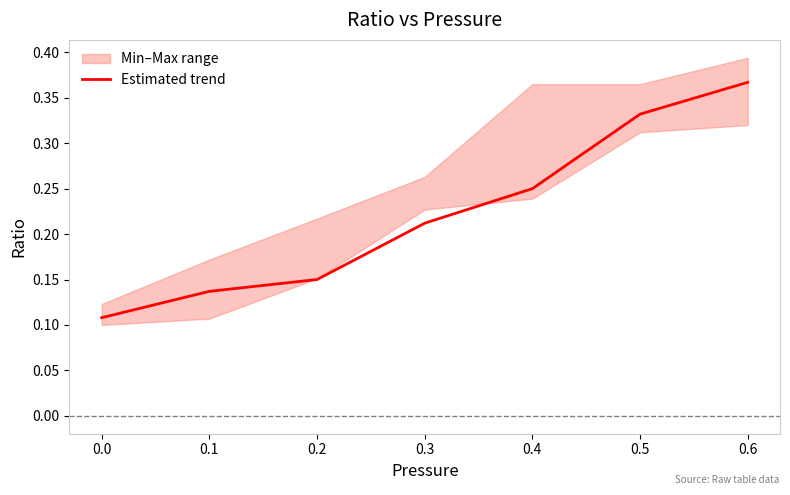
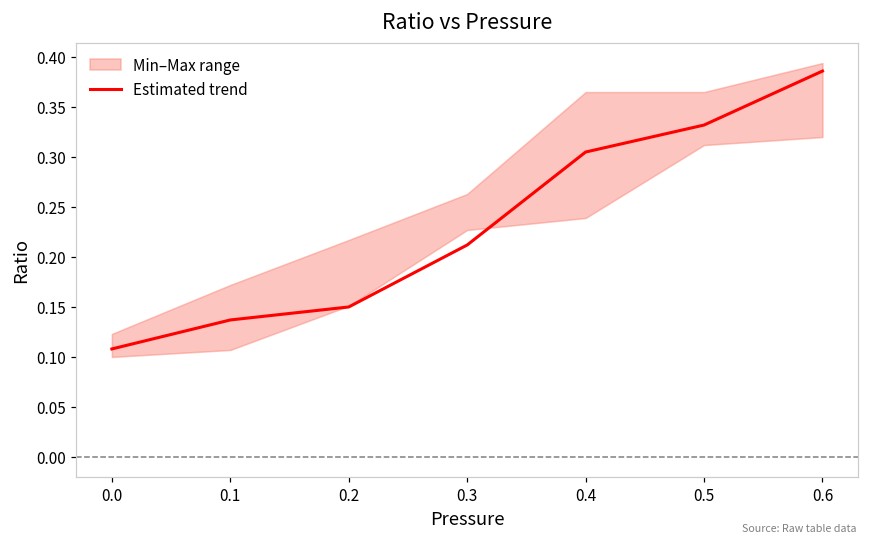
  {
    "Estimated trend": {
      "0.0": 0.11,
      "0.1": 0.14,
      "0.2": 0.15,
      "0.3": 0.21,
-     "0.4": 0.25,
+     "0.4": 0.31,
      "0.5": 0.33,
-     "0.6": 0.37
+     "0.6": 0.39
    }
  }
